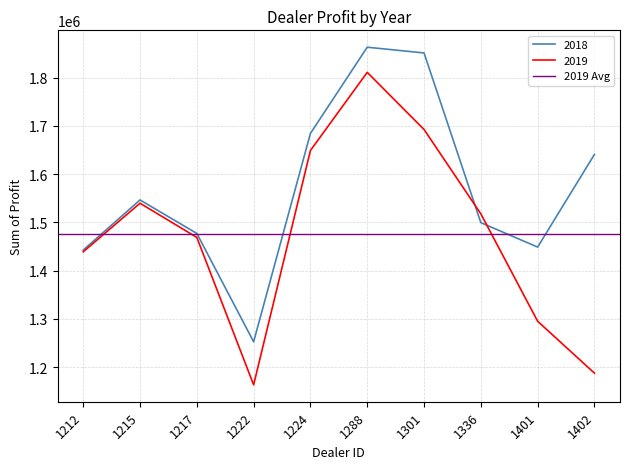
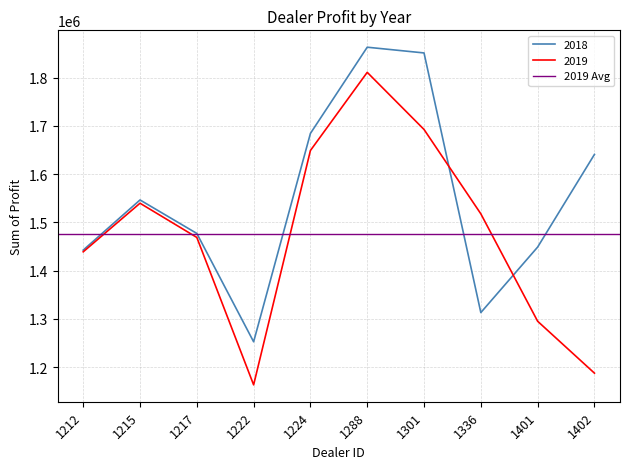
  {
    "2018": {
      "1215": 1550000,
      "1217": 1480000,
      "1222": 1250000,
      "1224": 1680000,
      "1288": 1860000,
      "1301": 1850000,
-     "1336": 1500000,
+     "1336": 1310000,
      "1401": 1450000,
      "1402": 1640000
    },
    "2019": {
      "1215": 1540000,
      "1217": 1470000,
      "1222": 1160000,
      "1224": 1650000,
      "1288": 1810000,
      "1301": 1690000,
      "1336": 1520000,
      "1401": 1300000,
      "1402": 1190000
    }
  }
